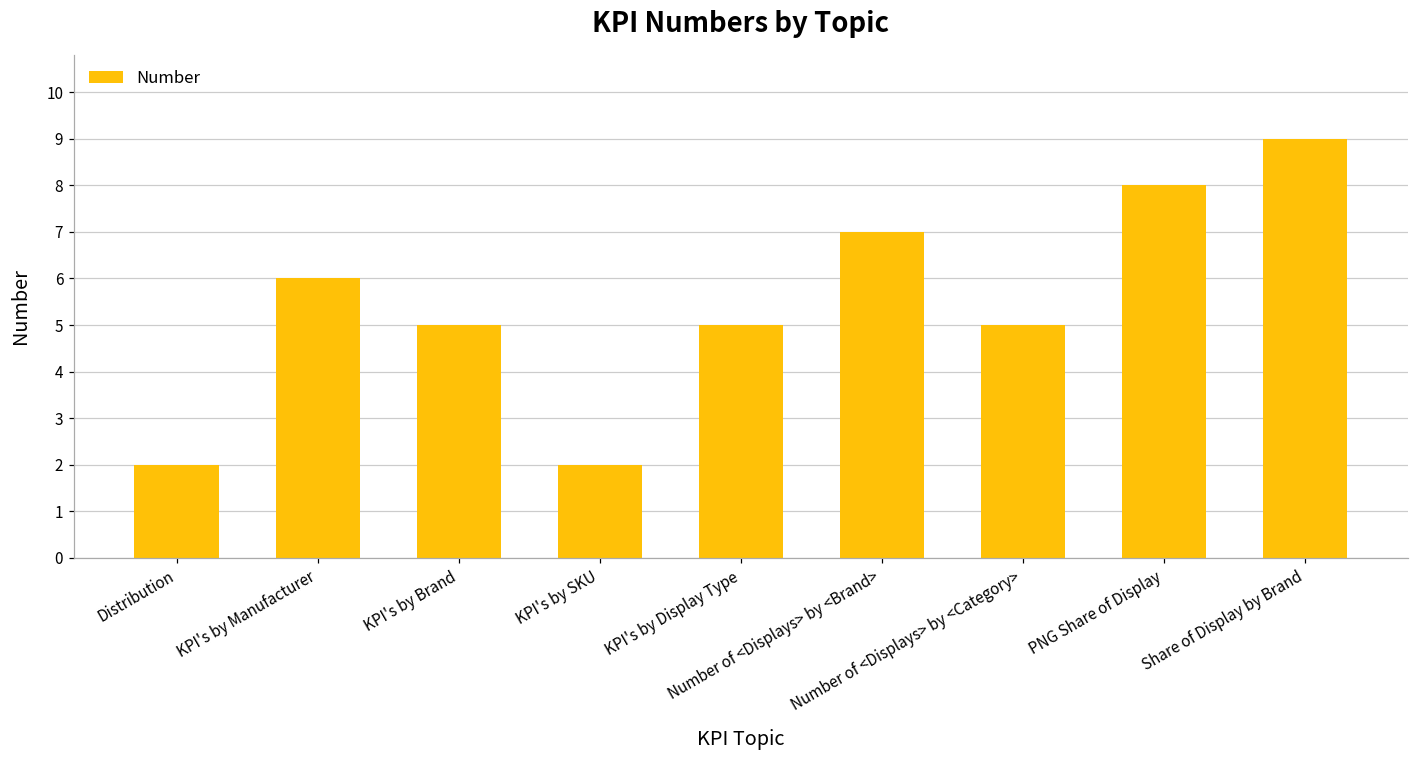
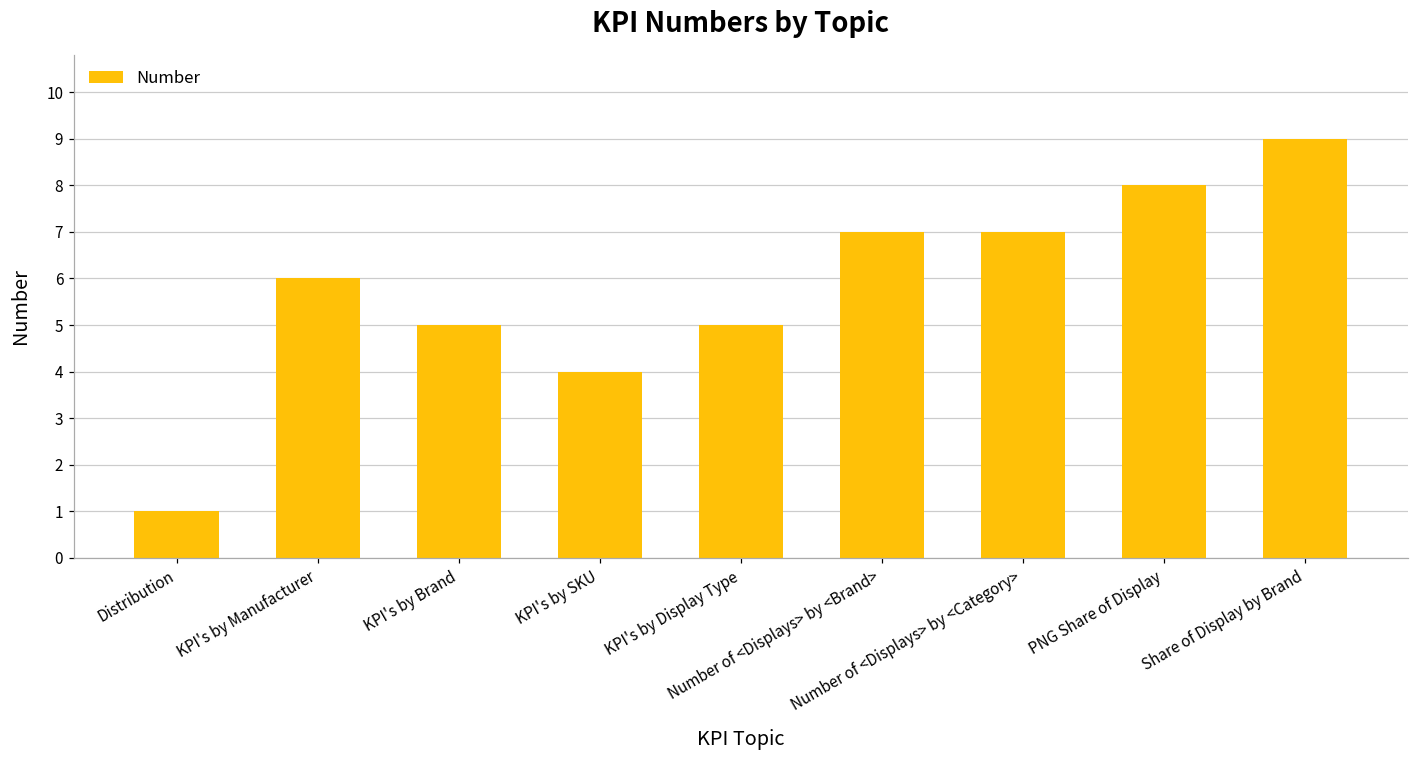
  {
-   "Distribution": 2,
+   "Distribution": 1,
    "KPI's by Manufacturer": 6,
    "KPI's by Brand": 5,
-   "KPI's by SKU": 2,
+   "KPI's by SKU": 4,
    "KPI's by Display Type": 5,
    "Number of <Displays> by <Brand>": 7,
-   "Number of <Displays> by <Category>": 5,
+   "Number of <Displays> by <Category>": 7,
    "PNG Share of Display": 8,
    "Share of Display by Brand": 9
  }
